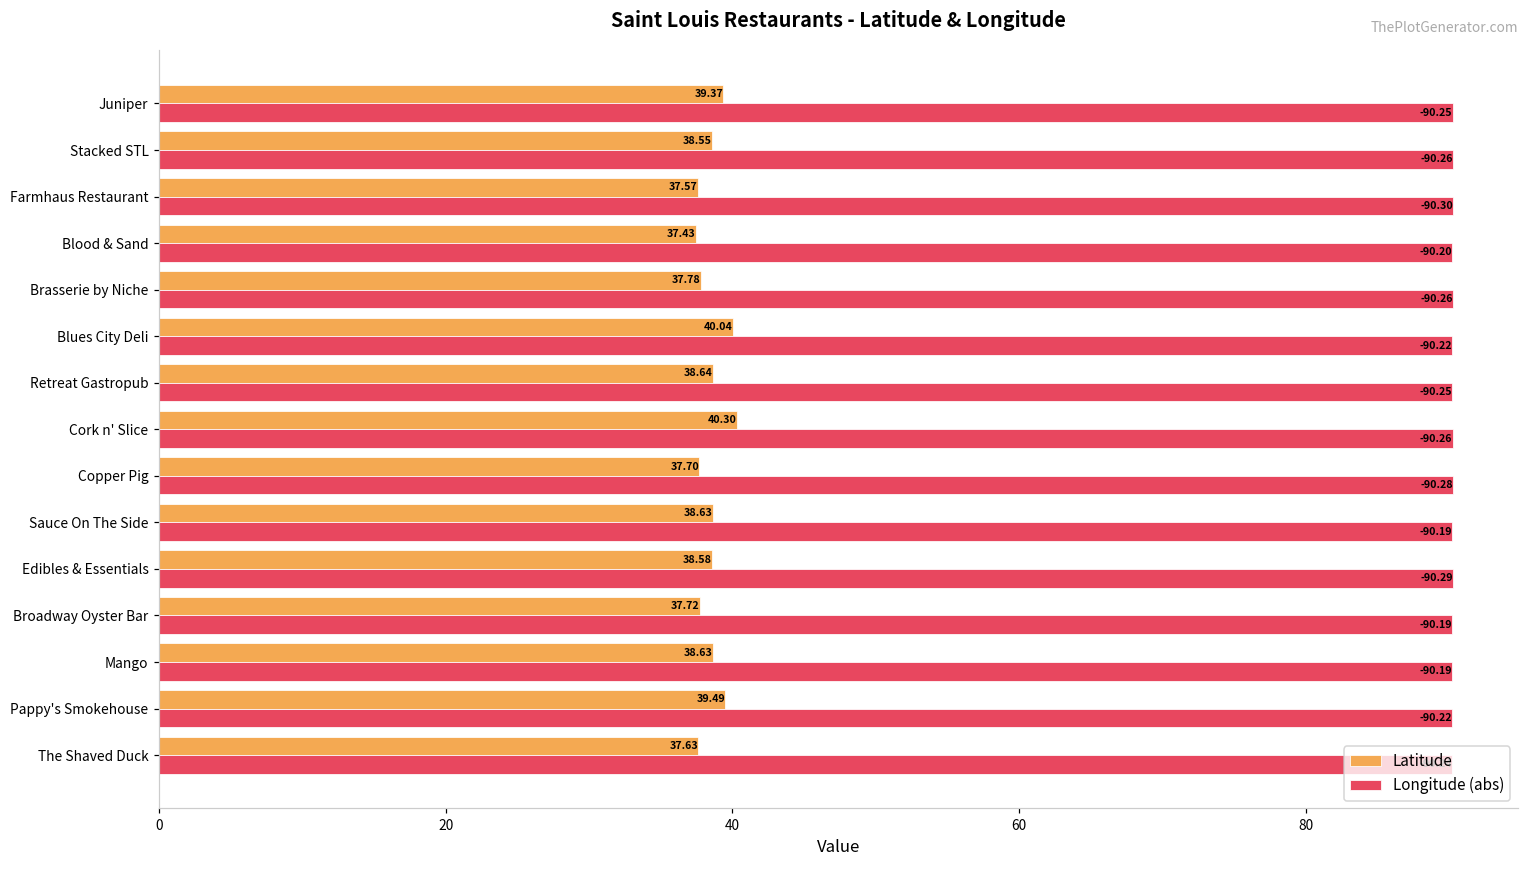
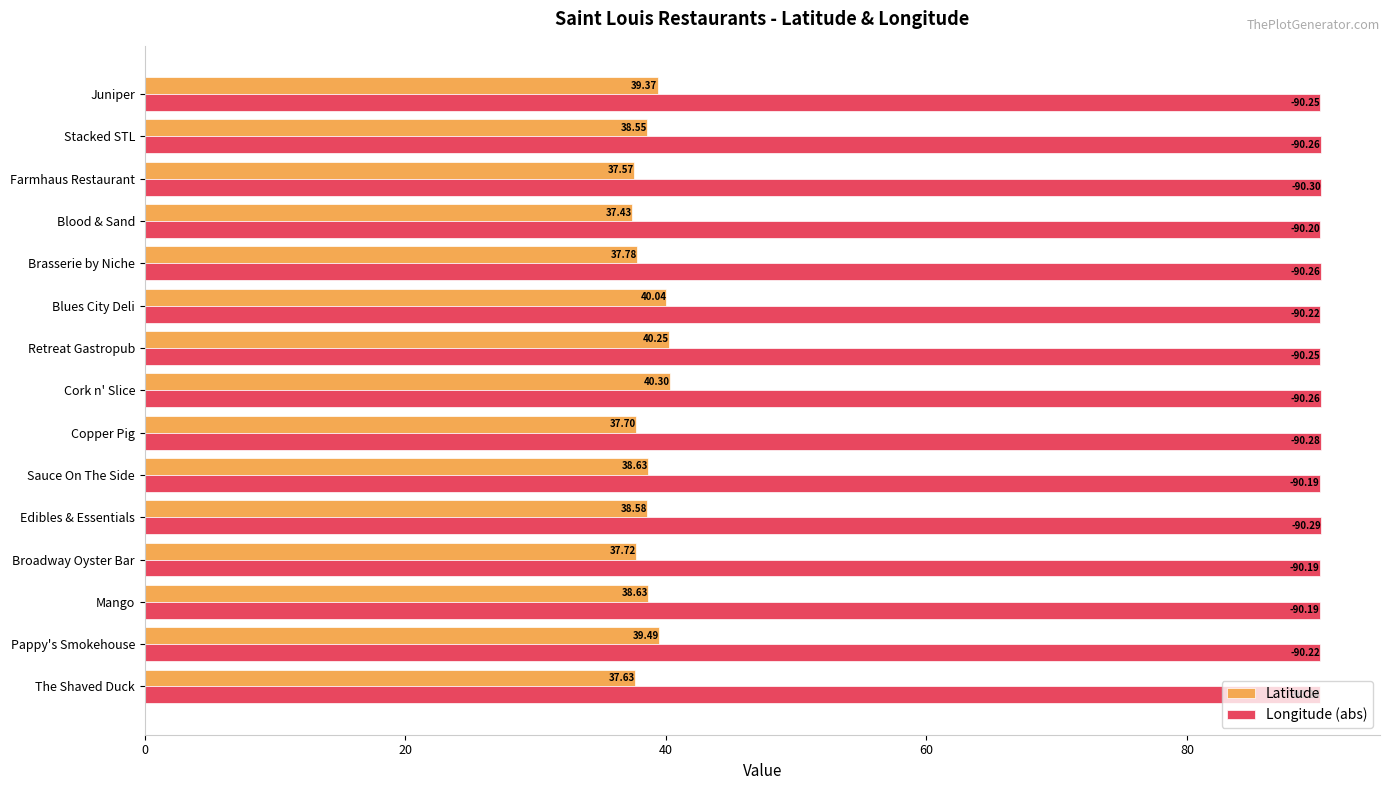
  {
    "Latitude": {
      "Juniper": 39.37,
      "Stacked STL": 38.55,
      "Farmhaus Restaurant": 37.57,
      "Blood & Sand": 37.43,
      "Brasserie by Niche": 37.78,
      "Blues City Deli": 40.04,
-     "Retreat Gastropub": 38.64,
+     "Retreat Gastropub": 40.25,
      "Cork n' Slice": 40.30,
      "Copper Pig": 37.70,
      "Sauce On The Side": 38.63,
      "Edibles & Essentials": 38.58,
      "Broadway Oyster Bar": 37.72,
      "Mango": 38.63,
      "Pappy's Smokehouse": 39.49,
      "The Shaved Duck": 37.63
    }
  }
